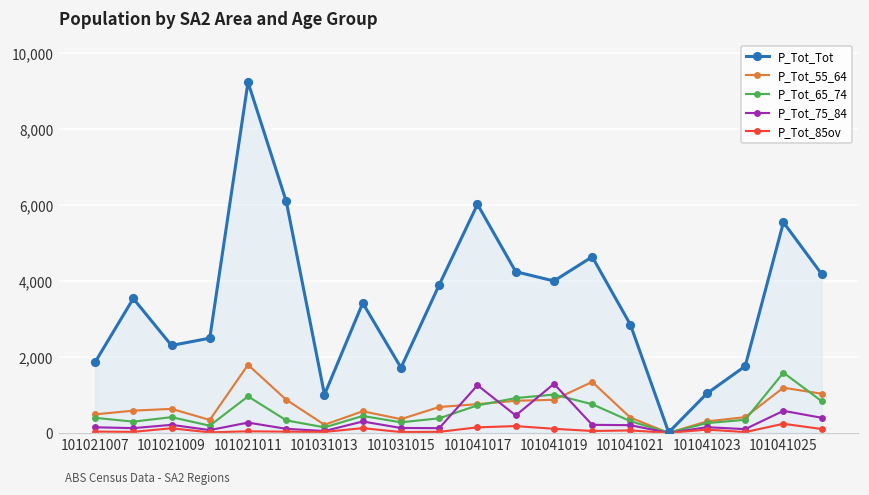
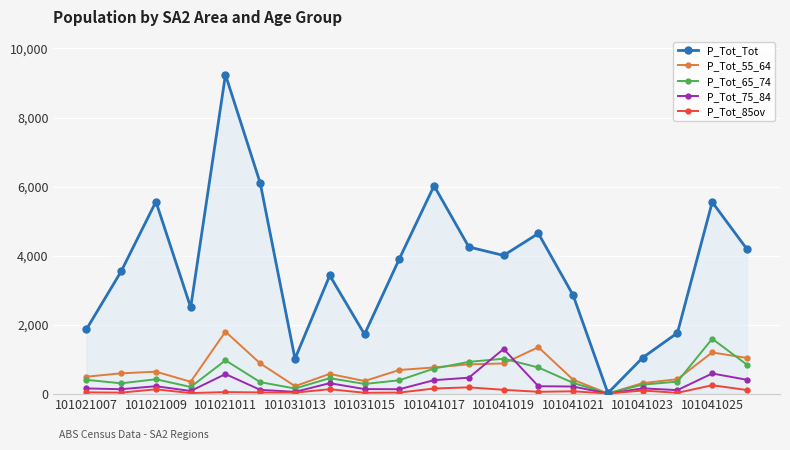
  {
    "P_Tot_Tot": {
      "101021007": "1,900",
-     "101021009": "2,300",
+     "101021009": "5,600",
      "101021011": "9,200",
      "101031013": "1,000",
      "101031015": "1,700",
      "101041017": "6,000",
      "101041019": "4,000",
      "101041021": "2,900",
      "101041023": "1,000",
      "101041025": "5,500"
    },
    "P_Tot_65_74": {
      "101021007": "400",
      "101021009": "400",
      "101021011": "1,000",
      "101031015": "300",
      "101041019": "1,000",
      "101041021": "300",
      "101041025": "1,600"
    },
    "P_Tot_75_84": {
      "101021007": "200",
      "101021009": "200",
-     "101021011": "300",
+     "101021011": "600",
      "101031015": "100",
-     "101041017": "1,300",
+     "101041017": "400",
      "101041019": "1,300",
      "101041021": "200",
      "101041025": "600"
    }
  }
